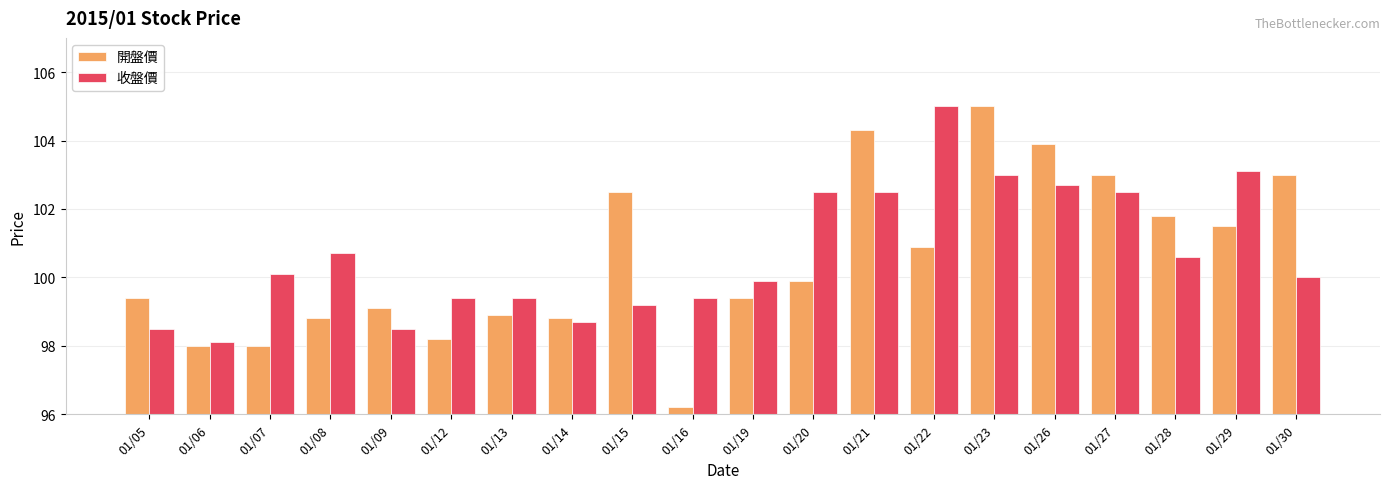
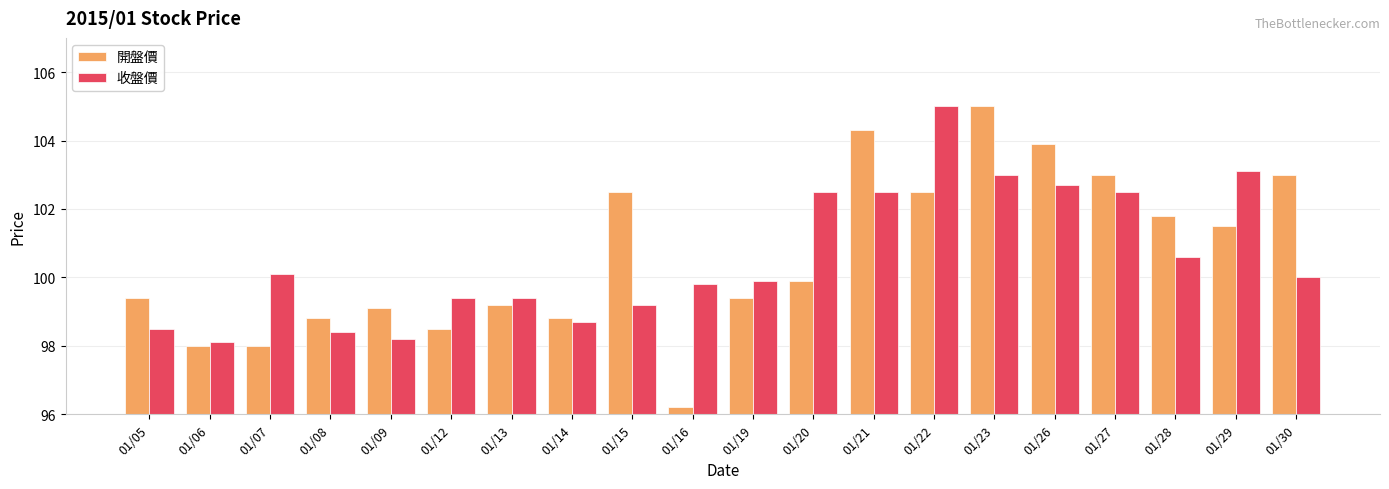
  {
    "開盤價": {
      "01/05": 99.4,
      "01/06": 98.0,
      "01/07": 98.0,
      "01/08": 98.8,
      "01/09": 99.1,
-     "01/12": 98.2,
-     "01/13": 98.9,
+     "01/12": 98.5,
+     "01/13": 99.2,
      "01/14": 98.8,
      "01/15": 102.5,
      "01/16": 96.2,
      "01/19": 99.4,
      "01/20": 99.9,
      "01/21": 104.3,
-     "01/22": 100.9,
+     "01/22": 102.5,
      "01/23": 105.0,
      "01/26": 103.9,
      "01/27": 103.0,
      "01/28": 101.8,
      "01/29": 101.5,
      "01/30": 103.0
    },
    "收盤價": {
      "01/05": 98.5,
      "01/06": 98.1,
      "01/07": 100.1,
-     "01/08": 100.7,
-     "01/09": 98.5,
+     "01/08": 98.4,
+     "01/09": 98.2,
      "01/12": 99.4,
      "01/13": 99.4,
      "01/14": 98.7,
      "01/15": 99.2,
-     "01/16": 99.4,
+     "01/16": 99.8,
      "01/19": 99.9,
      "01/20": 102.5,
      "01/21": 102.5,
      "01/22": 105.0,
      "01/23": 103.0,
      "01/26": 102.7,
      "01/27": 102.5,
      "01/28": 100.6,
      "01/29": 103.1,
      "01/30": 100.0
    }
  }
